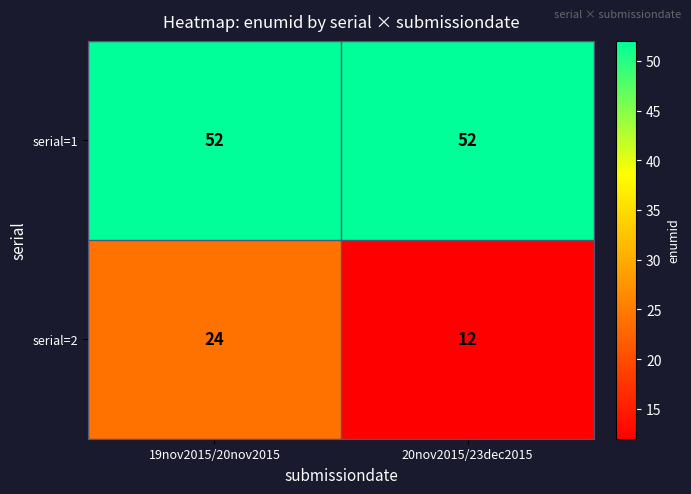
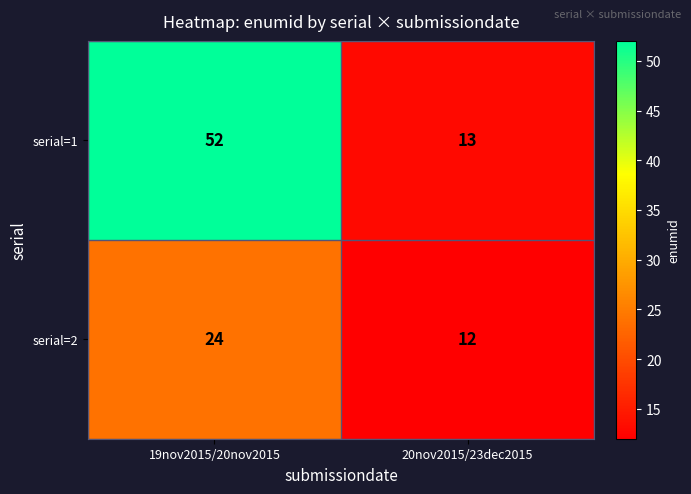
  {
    "serial=1": {
      "19nov2015/20nov2015": 52,
-     "20nov2015/23dec2015": 52
+     "20nov2015/23dec2015": 13
    },
    "serial=2": {
      "19nov2015/20nov2015": 24,
      "20nov2015/23dec2015": 12
    }
  }
